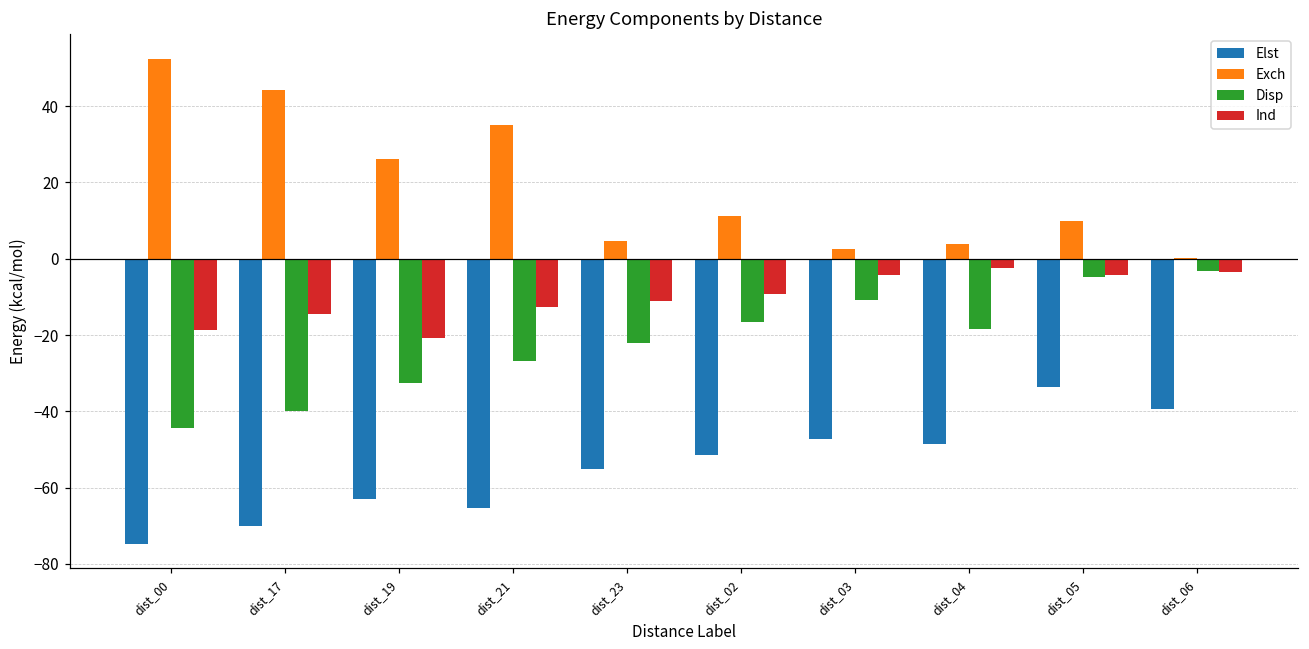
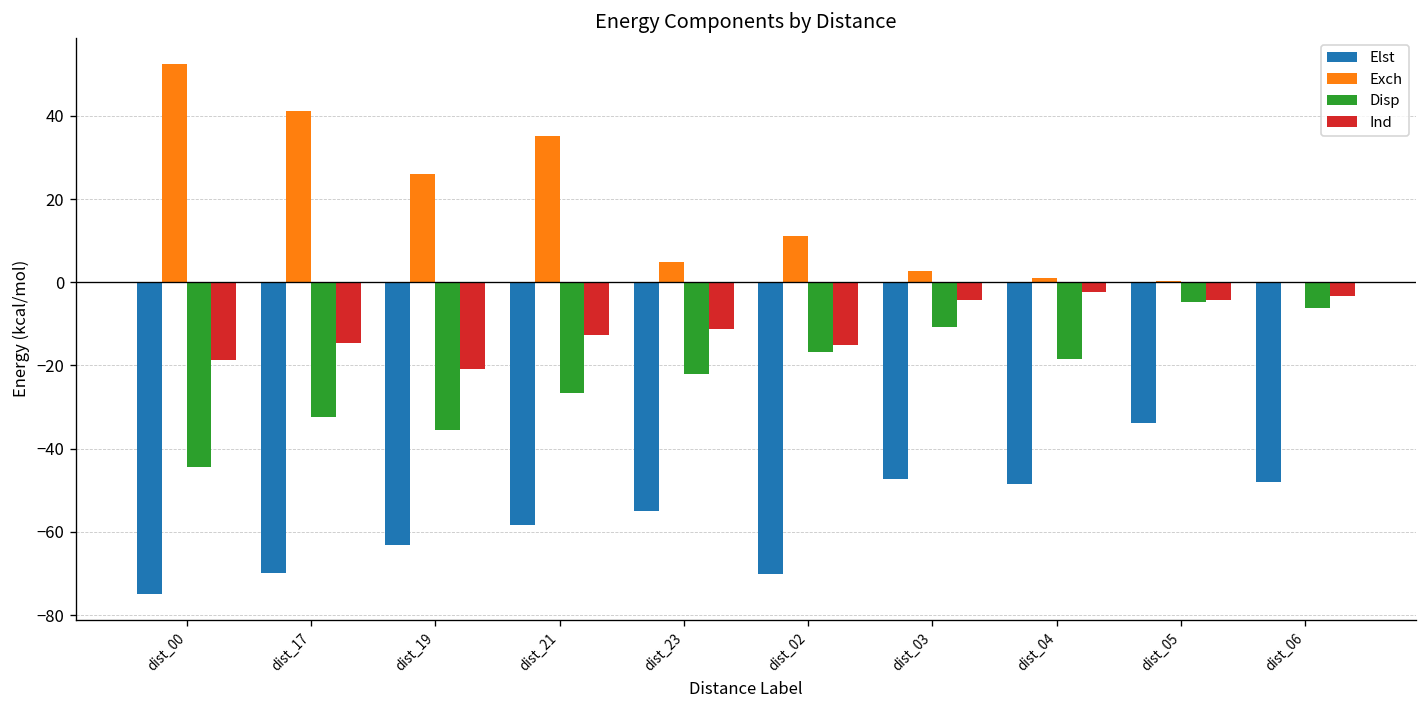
  {
    "Elst": {
      "dist_00": -75,
      "dist_17": -70,
      "dist_19": -63,
-     "dist_21": -65,
+     "dist_21": -58,
      "dist_23": -55,
-     "dist_02": -51,
+     "dist_02": -70,
      "dist_03": -47,
      "dist_04": -49,
      "dist_05": -34,
-     "dist_06": -39
+     "dist_06": -48
    },
    "Exch": {
      "dist_00": 52,
-     "dist_17": 44,
+     "dist_17": 41,
      "dist_19": 26,
      "dist_21": 35,
      "dist_23": 5,
      "dist_02": 11,
      "dist_03": 3,
-     "dist_04": 4,
-     "dist_05": 10
+     "dist_04": 1,
+     "dist_05": 0
    },
    "Disp": {
      "dist_00": -44,
-     "dist_17": -40,
-     "dist_19": -33,
+     "dist_17": -32,
+     "dist_19": -36,
      "dist_21": -27,
      "dist_23": -22,
      "dist_02": -17,
      "dist_03": -11,
      "dist_04": -18,
      "dist_05": -5,
-     "dist_06": -3
+     "dist_06": -6
    },
    "Ind": {
      "dist_00": -19,
      "dist_17": -14,
      "dist_19": -21,
      "dist_21": -13,
      "dist_23": -11,
-     "dist_02": -9,
+     "dist_02": -15,
      "dist_03": -4,
      "dist_04": -2,
      "dist_05": -4,
      "dist_06": -3
    }
  }
